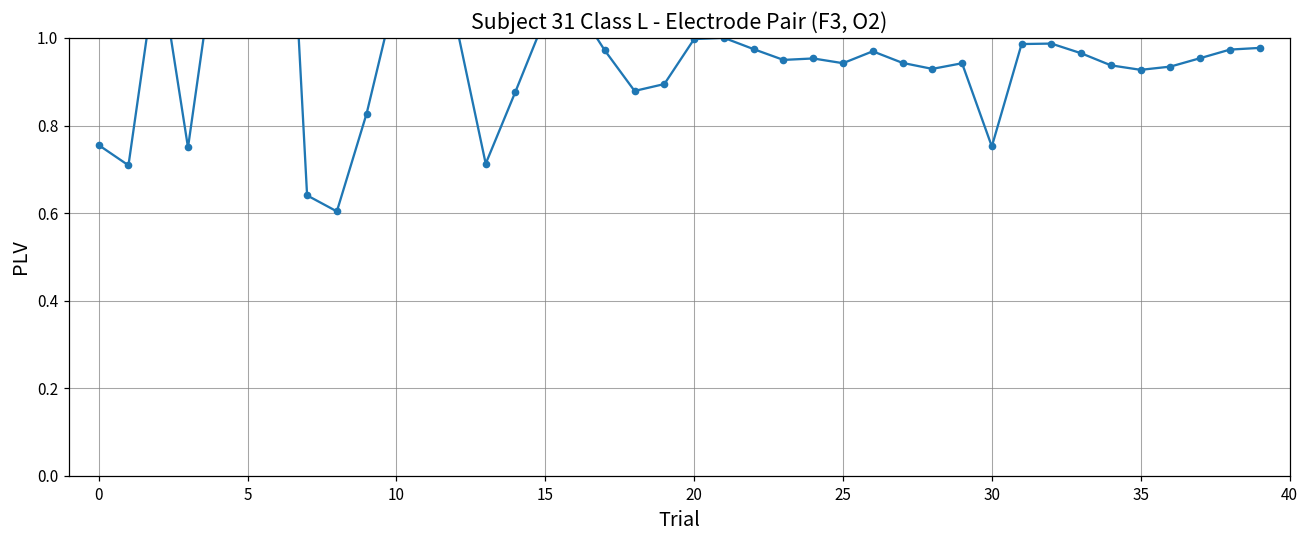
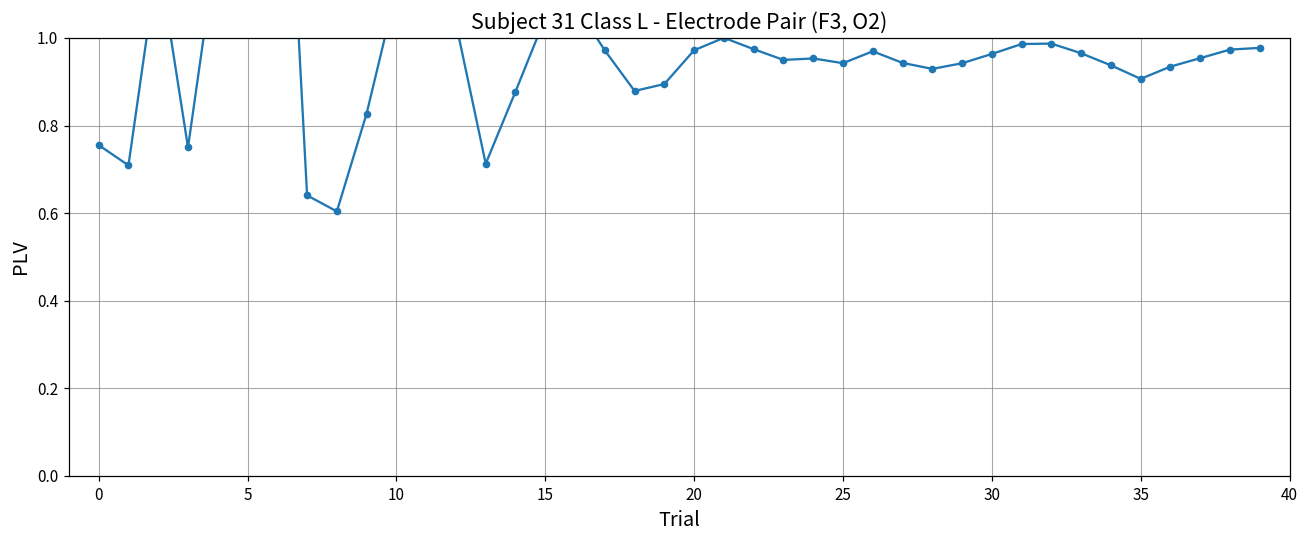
  {
    "0": 0.76,
-   "20": 1.00,
+   "20": 0.97,
    "25": 0.94,
-   "30": 0.75,
-   "35": 0.93
+   "30": 0.96,
+   "35": 0.91
  }
